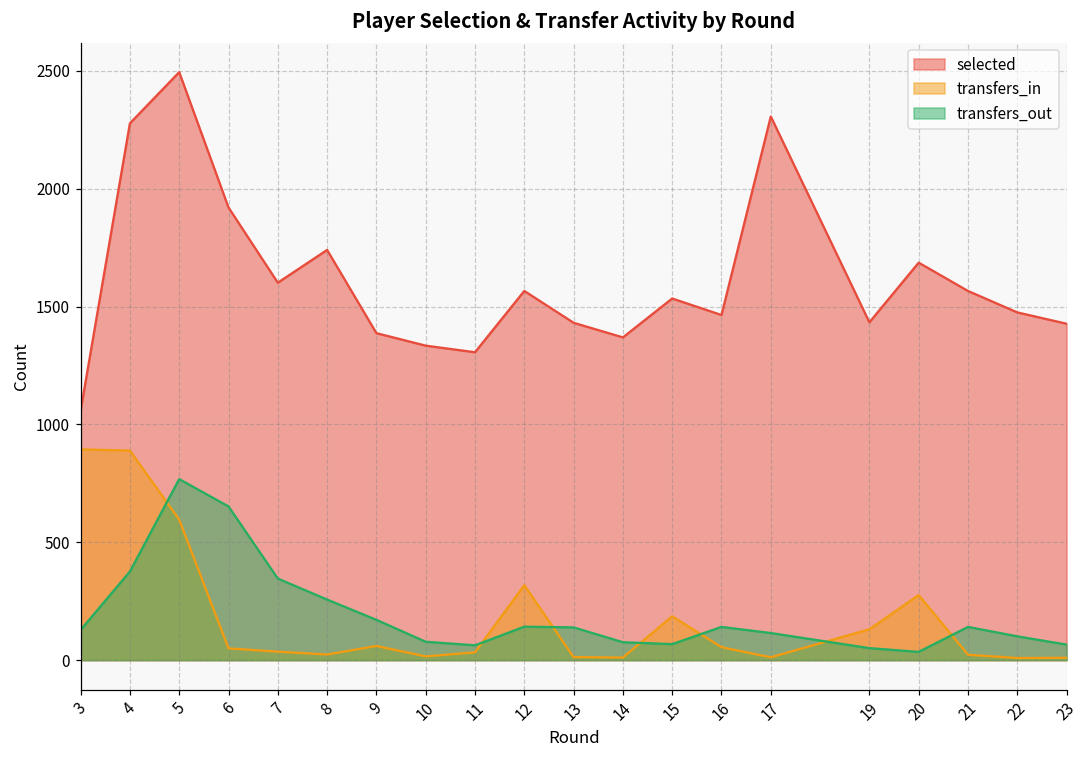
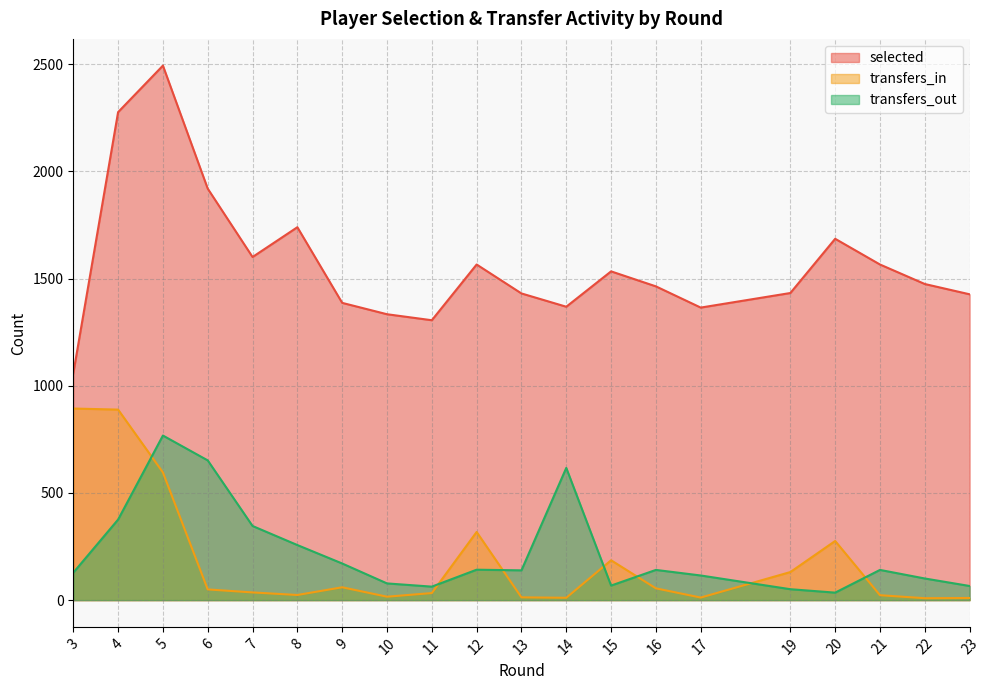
  {
    "selected": {
      "3": 1060,
      "4": 2280,
      "5": 2490,
      "6": 1920,
      "7": 1600,
      "8": 1740,
      "9": 1390,
      "10": 1330,
      "11": 1310,
      "12": 1570,
      "13": 1430,
      "14": 1370,
      "15": 1530,
      "16": 1460,
-     "17": 2310,
+     "17": 1370,
      "19": 1430,
      "20": 1690,
      "21": 1570,
      "22": 1480,
      "23": 1430
    },
    "transfers_in": {
      "3": 890,
      "4": 890,
      "5": 600,
      "6": 50,
      "7": 40,
      "8": 20,
      "9": 60,
      "10": 20,
      "11": 30,
      "12": 320,
      "13": 10,
      "14": 10,
      "15": 190,
      "16": 60,
      "17": 10,
      "19": 130,
      "20": 280,
      "21": 20,
      "22": 10,
      "23": 10
    },
    "transfers_out": {
      "3": 130,
      "4": 380,
      "5": 770,
      "6": 650,
      "7": 350,
      "8": 260,
      "9": 170,
      "10": 80,
      "11": 60,
      "12": 140,
      "13": 140,
-     "14": 80,
+     "14": 620,
      "15": 70,
      "16": 140,
      "17": 120,
      "19": 50,
      "20": 40,
      "21": 140,
      "22": 100,
      "23": 70
    }
  }
